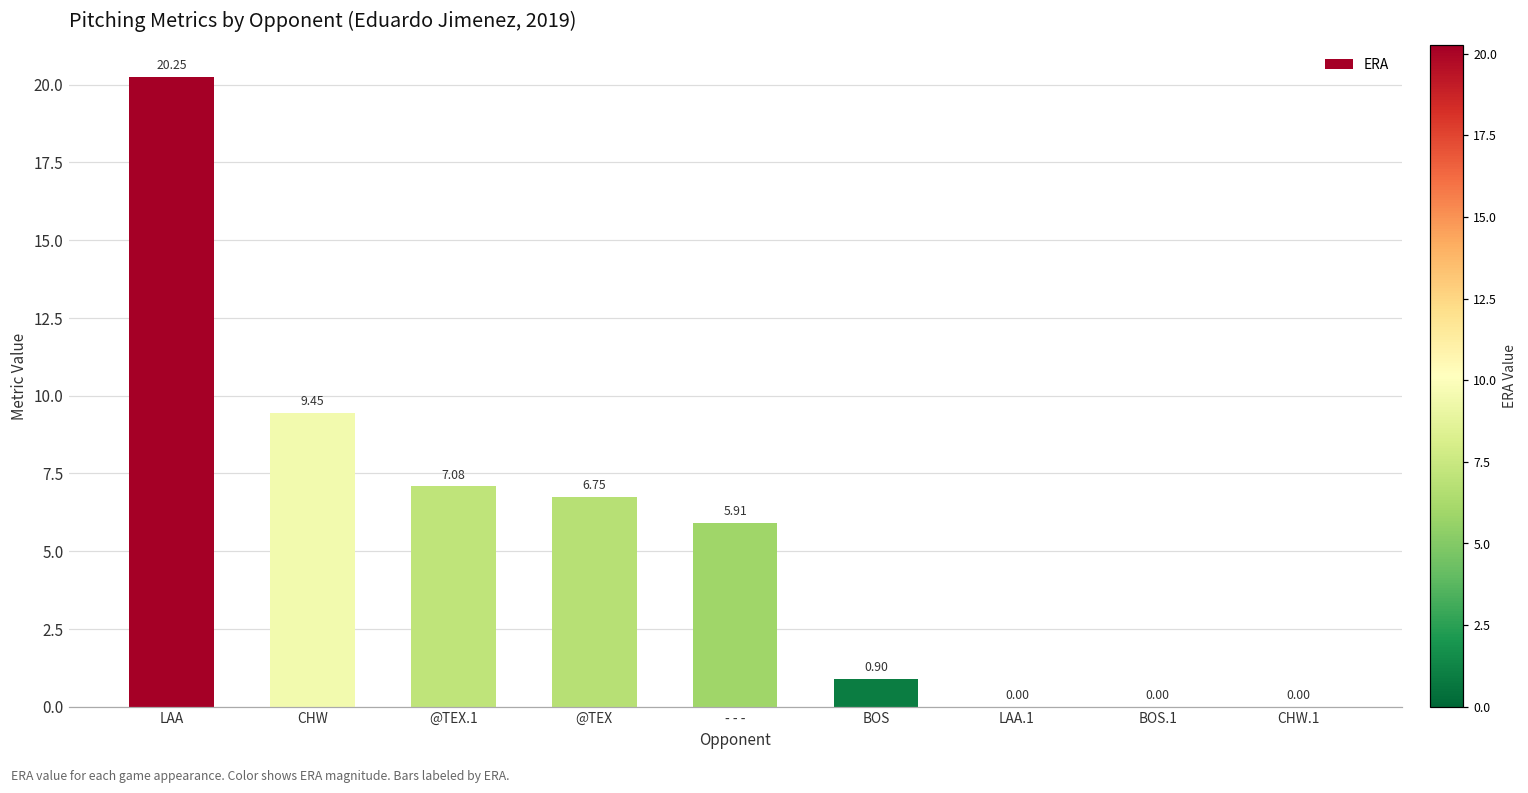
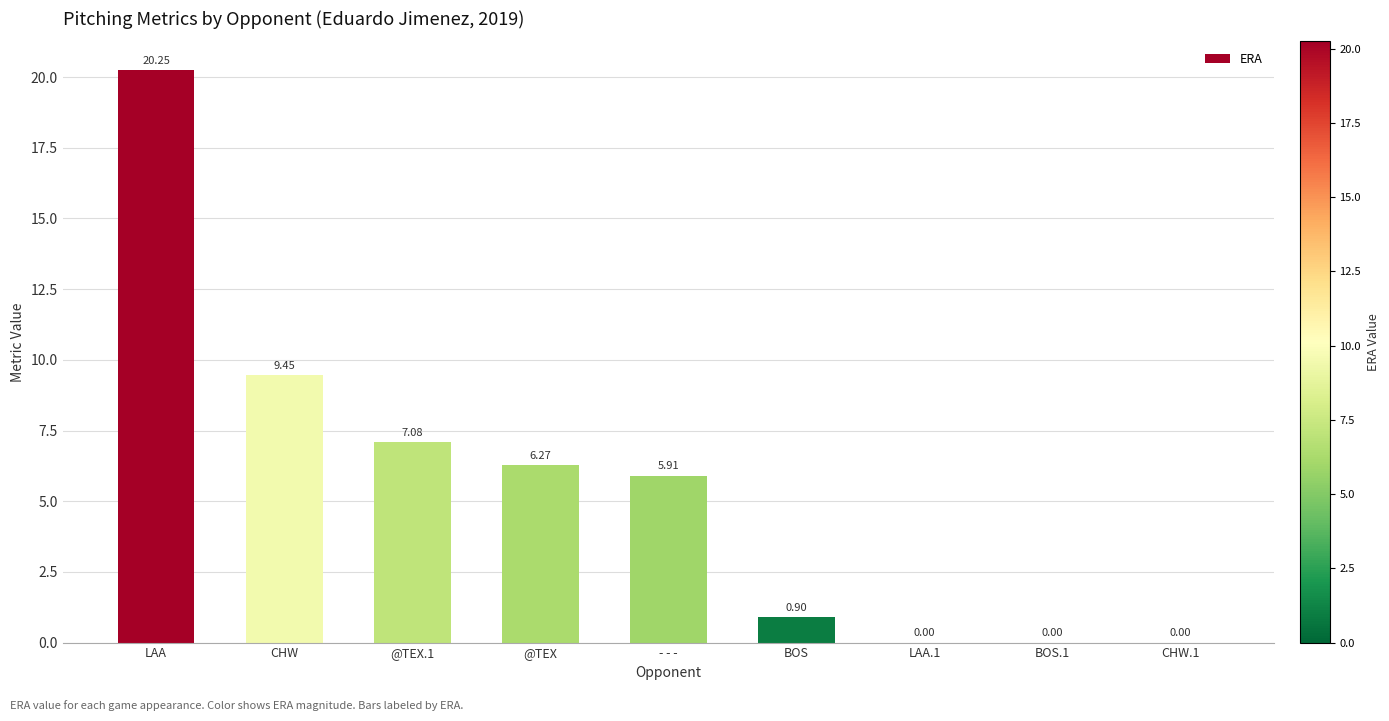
  {
    "LAA": 20.25,
    "CHW": 9.45,
    "@TEX.1": 7.08,
-   "@TEX": 6.75,
+   "@TEX": 6.27,
    "- - -": 5.91,
    "BOS": 0.90,
    "LAA.1": 0.00,
    "BOS.1": 0.00,
    "CHW.1": 0.00
  }
